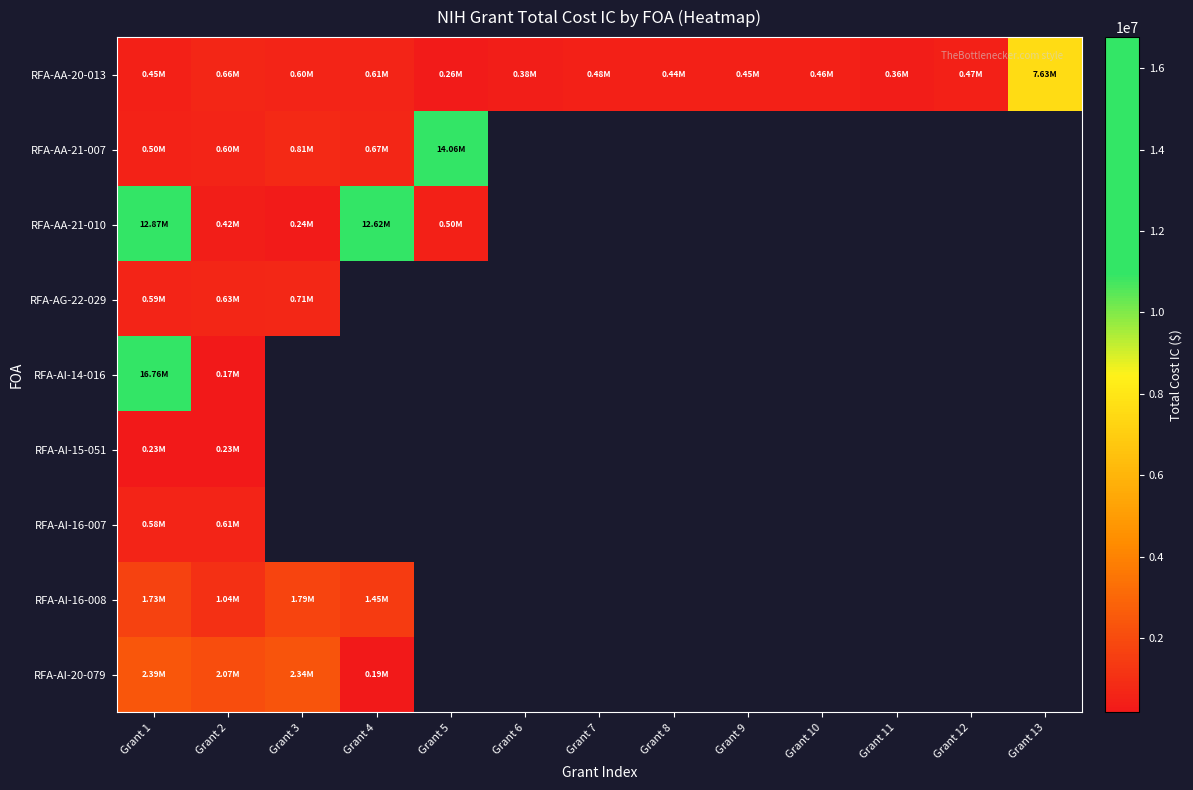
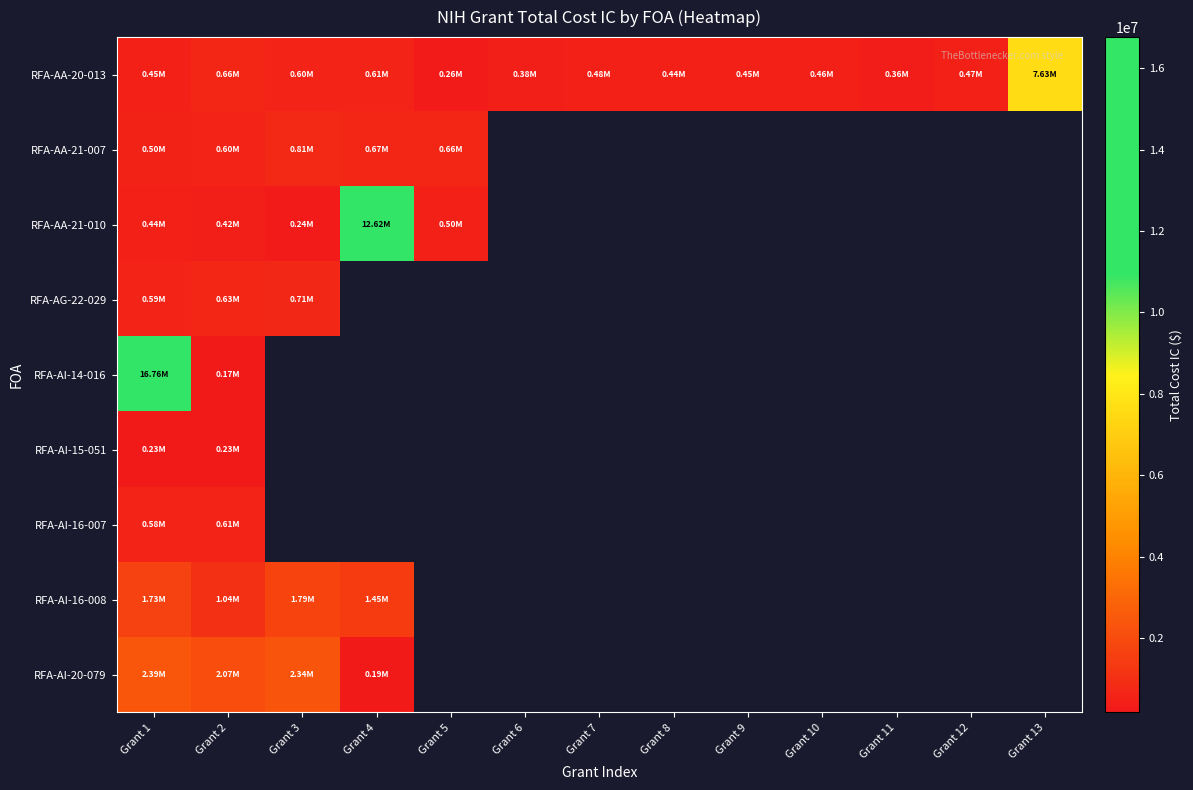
  {
    "RFA-AA-20-013": {
      "Grant 1": "0.45M",
      "Grant 2": "0.66M",
      "Grant 3": "0.60M",
      "Grant 4": "0.61M",
      "Grant 5": "0.26M",
      "Grant 6": "0.38M",
      "Grant 7": "0.48M",
      "Grant 8": "0.44M",
      "Grant 9": "0.45M",
      "Grant 10": "0.46M",
      "Grant 11": "0.36M",
      "Grant 13": "7.63M"
    },
    "RFA-AA-21-007": {
      "Grant 1": "0.50M",
      "Grant 2": "0.60M",
      "Grant 3": "0.81M",
      "Grant 4": "0.67M",
-     "Grant 5": "14.06M"
+     "Grant 5": "0.66M"
    },
    "RFA-AA-21-010": {
-     "Grant 1": "12.87M",
+     "Grant 1": "0.44M",
      "Grant 2": "0.42M",
      "Grant 3": "0.24M",
      "Grant 4": "12.62M",
      "Grant 5": "0.50M"
    },
    "RFA-AG-22-029": {
      "Grant 1": "0.59M",
      "Grant 2": "0.63M",
      "Grant 3": "0.71M"
    },
    "RFA-AI-14-016": {
      "Grant 1": "16.76M",
      "Grant 2": "0.17M"
    },
    "RFA-AI-15-051": {
      "Grant 1": "0.23M",
      "Grant 2": "0.23M"
    },
    "RFA-AI-16-007": {
      "Grant 1": "0.58M",
      "Grant 2": "0.61M"
    },
    "RFA-AI-16-008": {
      "Grant 1": "1.73M",
      "Grant 2": "1.04M",
      "Grant 3": "1.79M",
      "Grant 4": "1.45M"
    },
    "RFA-AI-20-079": {
      "Grant 1": "2.39M",
      "Grant 2": "2.07M",
      "Grant 3": "2.34M",
      "Grant 4": "0.19M"
    }
  }
